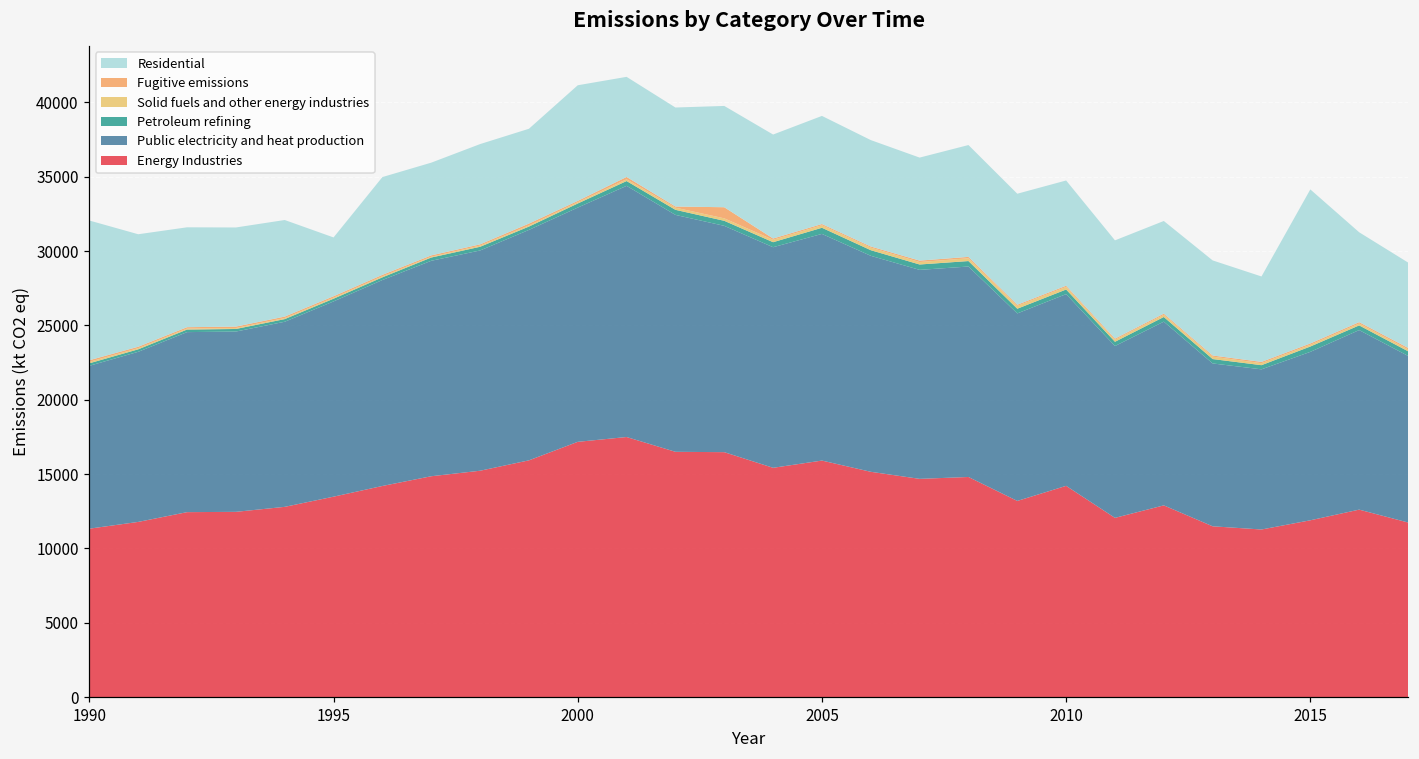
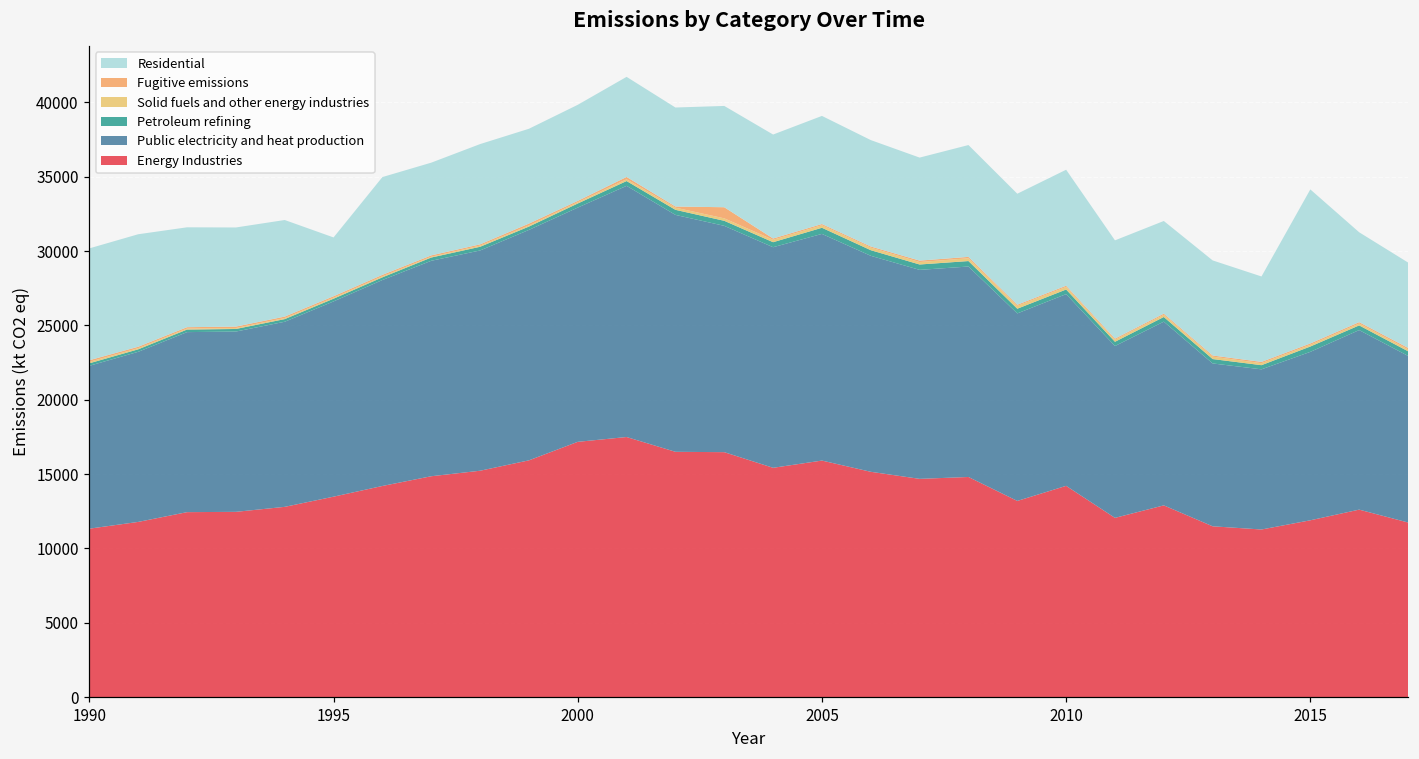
  {
    "Energy Industries": {
      "1990": 11300,
      "1995": 13500,
      "2000": 17200,
      "2005": 15900,
      "2010": 14200,
      "2015": 11900
    },
    "Residential": {
-     "1990": 9400,
+     "1990": 7500,
      "1995": 4000,
-     "2000": 7800,
+     "2000": 6500,
      "2005": 7300,
-     "2010": 7100,
+     "2010": 7800,
      "2015": 10400
    }
  }
